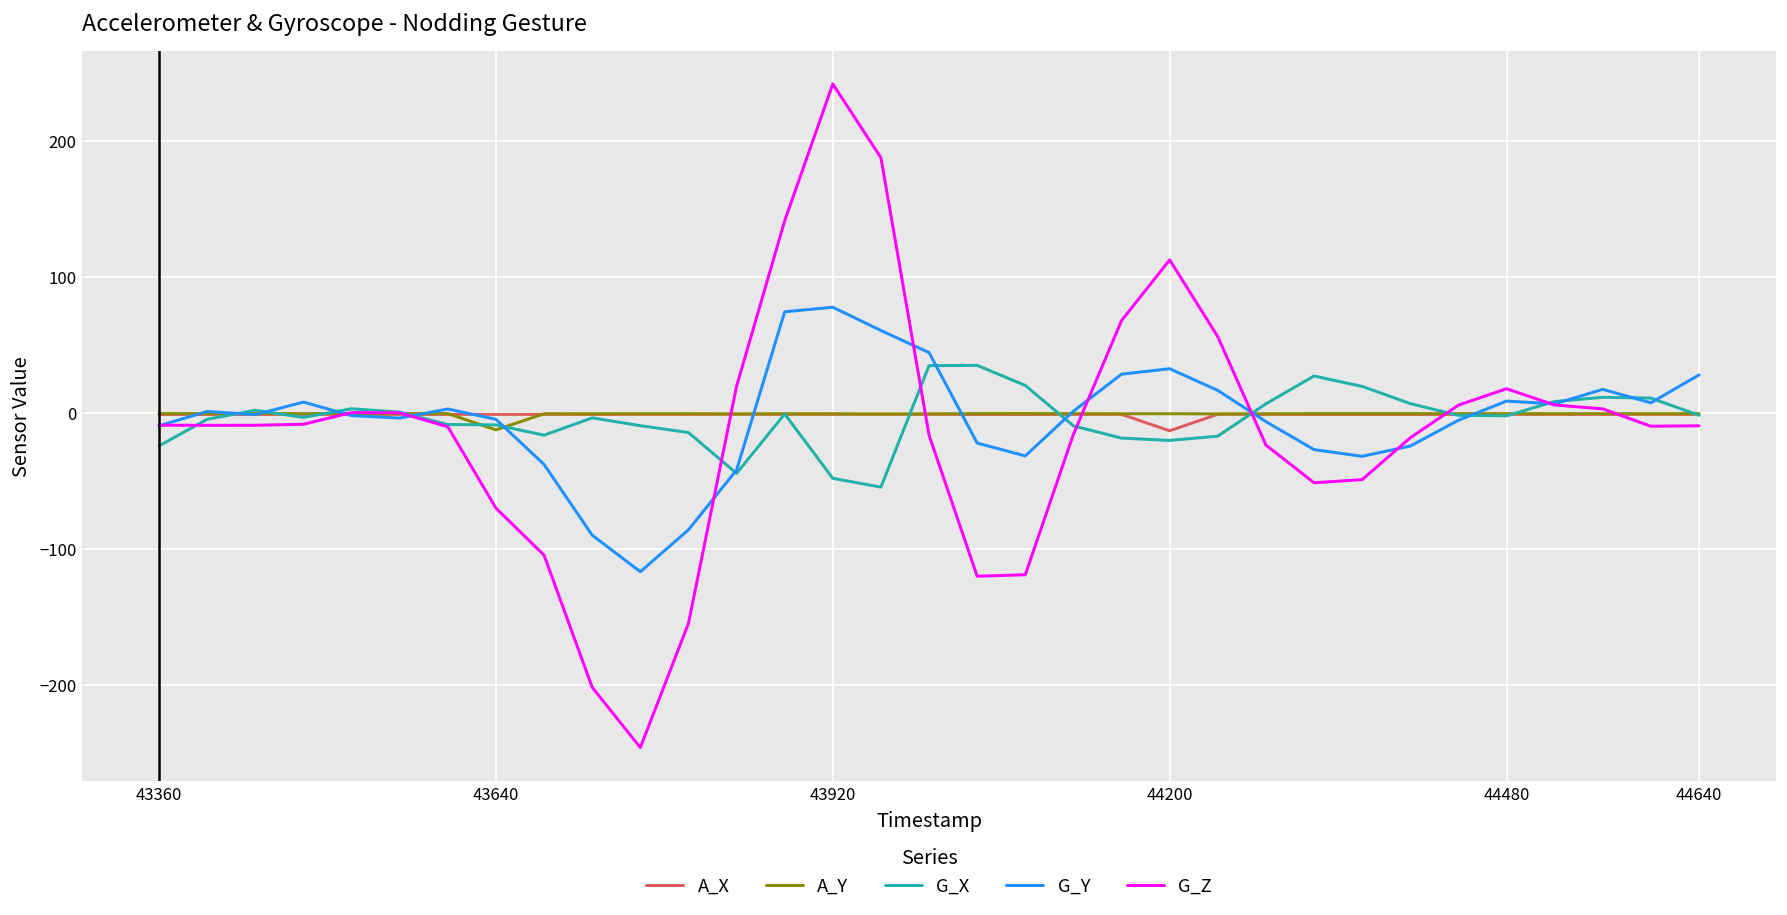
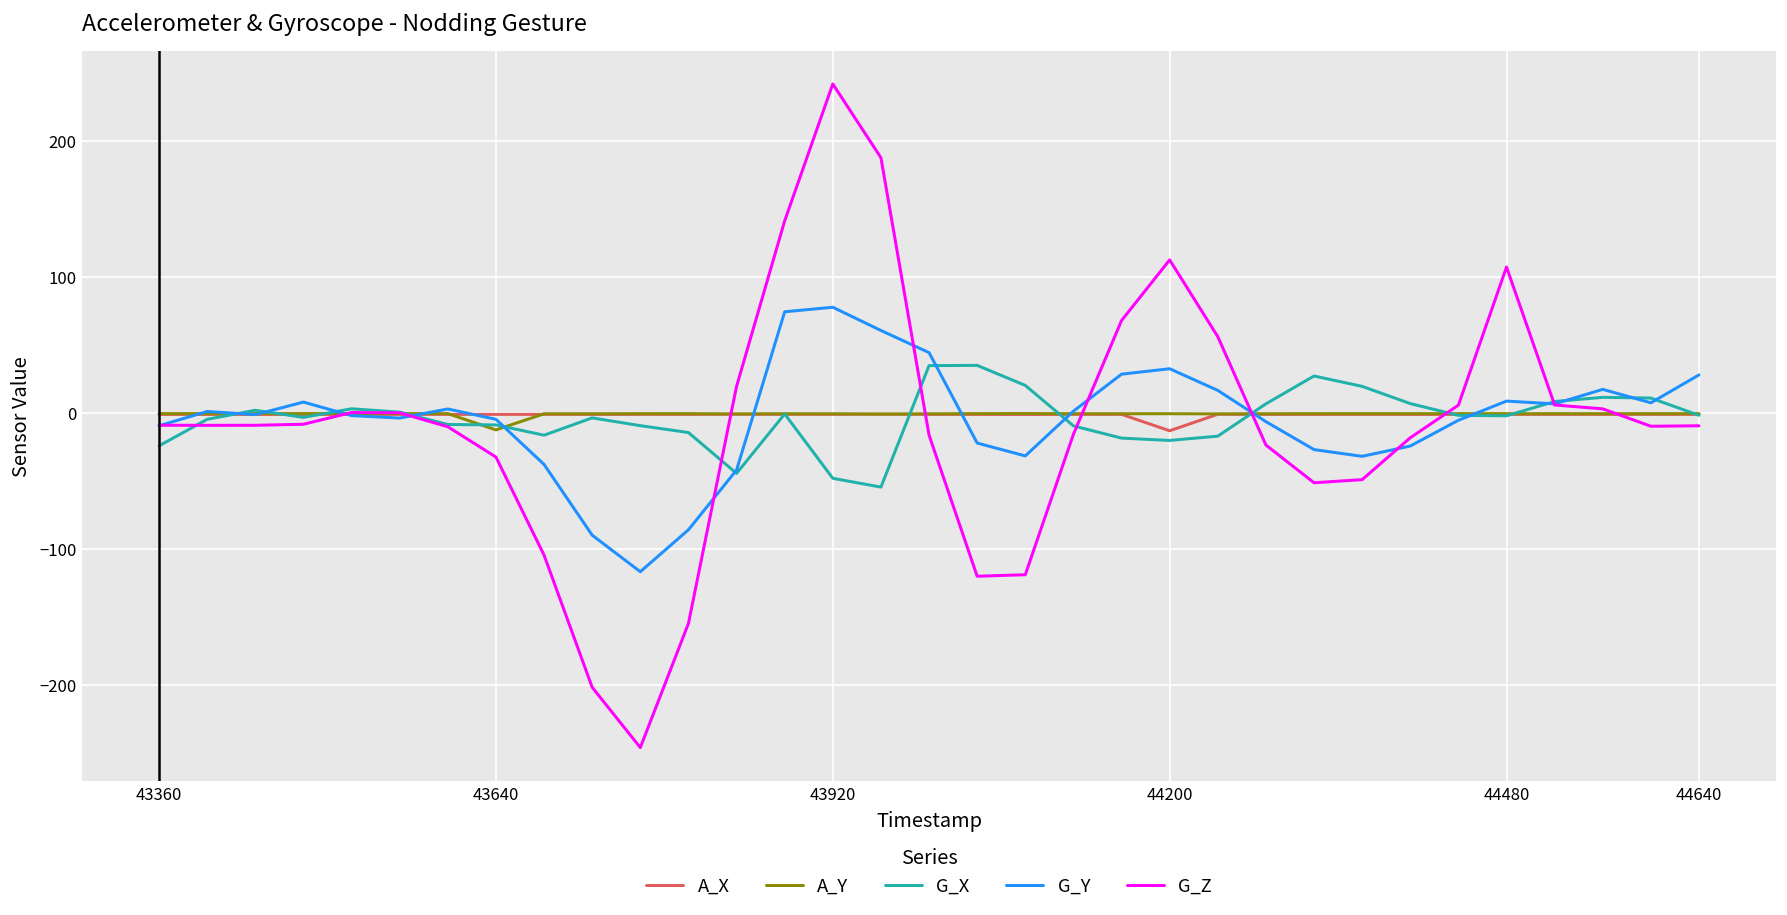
  {
    "A_X": {
      "43640": -1,
      "44200": -13
    },
    "A_Y": {
      "43640": -12,
      "44200": 0
    },
    "G_X": {
      "43360": -24,
      "43640": -9,
      "43920": -48,
      "44200": -20
    },
    "G_Y": {
      "43640": -5,
      "43920": 78,
      "44200": 33,
      "44480": 9,
      "44640": 28
    },
    "G_Z": {
-     "43640": -70,
+     "43640": -32,
      "43920": 242,
      "44200": 113,
-     "44480": 18,
+     "44480": 107,
      "44640": -9
    }
  }
